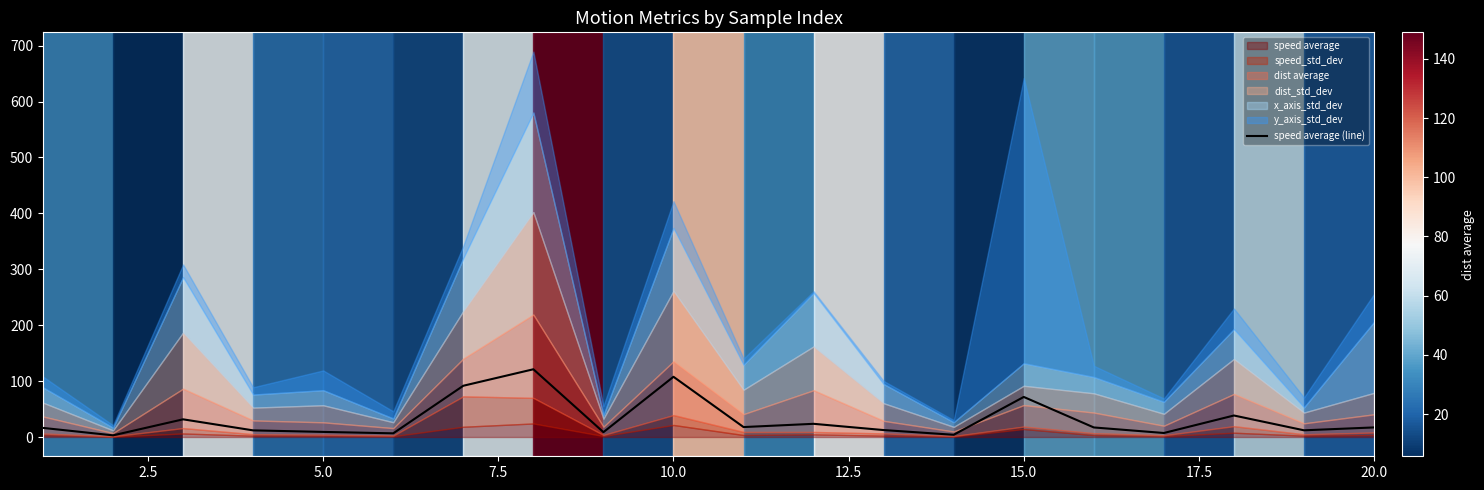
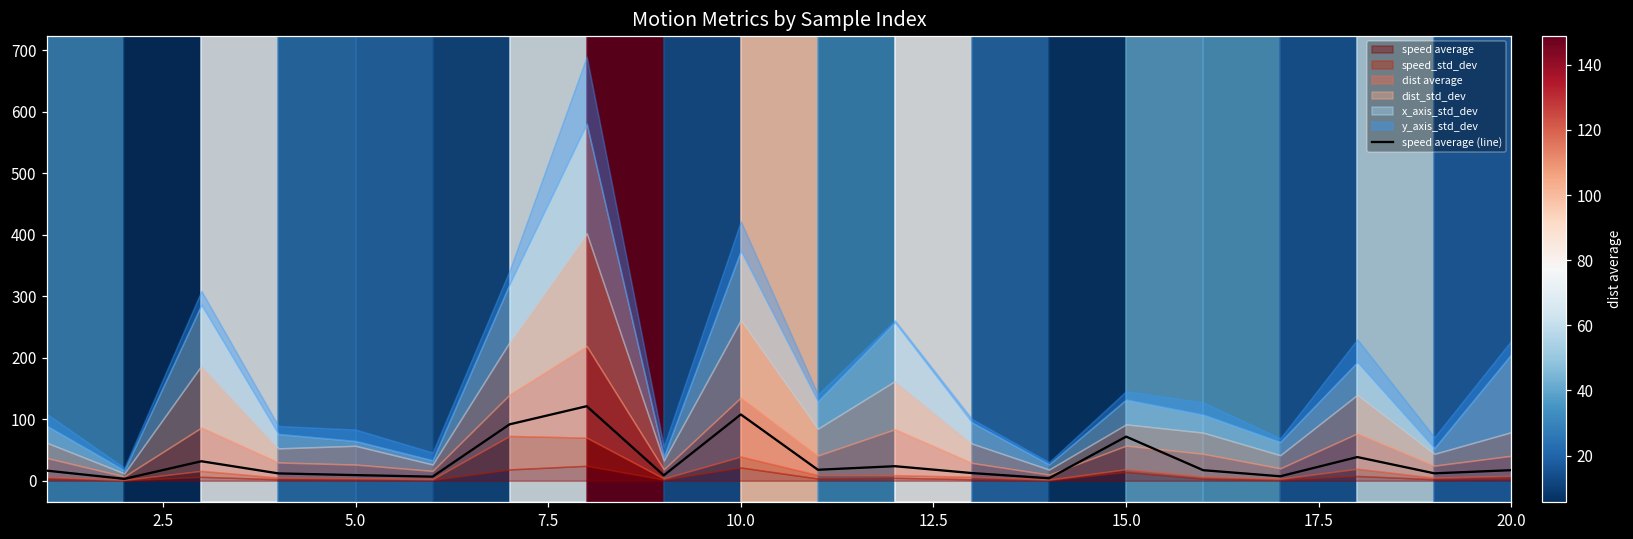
  {
    "speed average (line)": {
      "5.0": 10,
      "10.0": 110,
      "15.0": 70,
      "20.0": 20
    },
    "x_axis_std_dev": {
-     "5.0": 30,
+     "5.0": 10,
      "10.0": 110,
      "15.0": 40,
      "20.0": 130
    },
    "y_axis_std_dev": {
-     "5.0": 40,
+     "5.0": 20,
      "10.0": 50,
-     "15.0": 510,
-     "20.0": 50
+     "15.0": 10,
+     "20.0": 20
    }
  }
